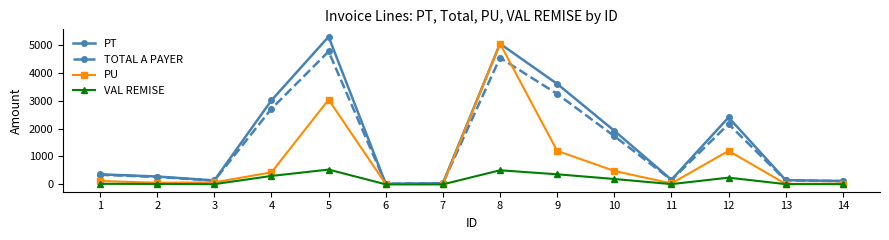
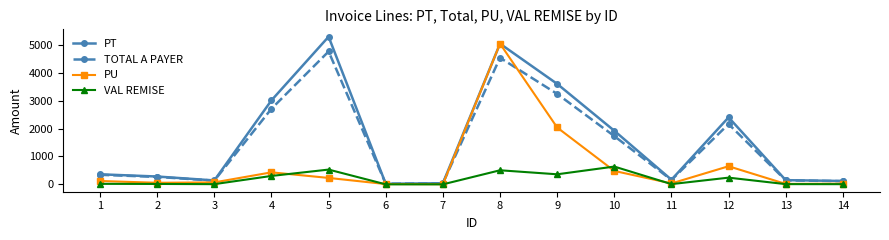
  {
    "PU": {
      "1": 100,
      "4": 400,
-     "5": 3000,
-     "9": 1200,
+     "5": 200,
+     "9": 2000,
      "10": 500,
-     "12": 1200
+     "12": 600
    },
    "VAL REMISE": {
      "1": 0,
      "4": 300,
      "5": 500,
      "8": 500,
      "9": 400,
-     "10": 200,
+     "10": 600,
      "12": 200
    }
  }
